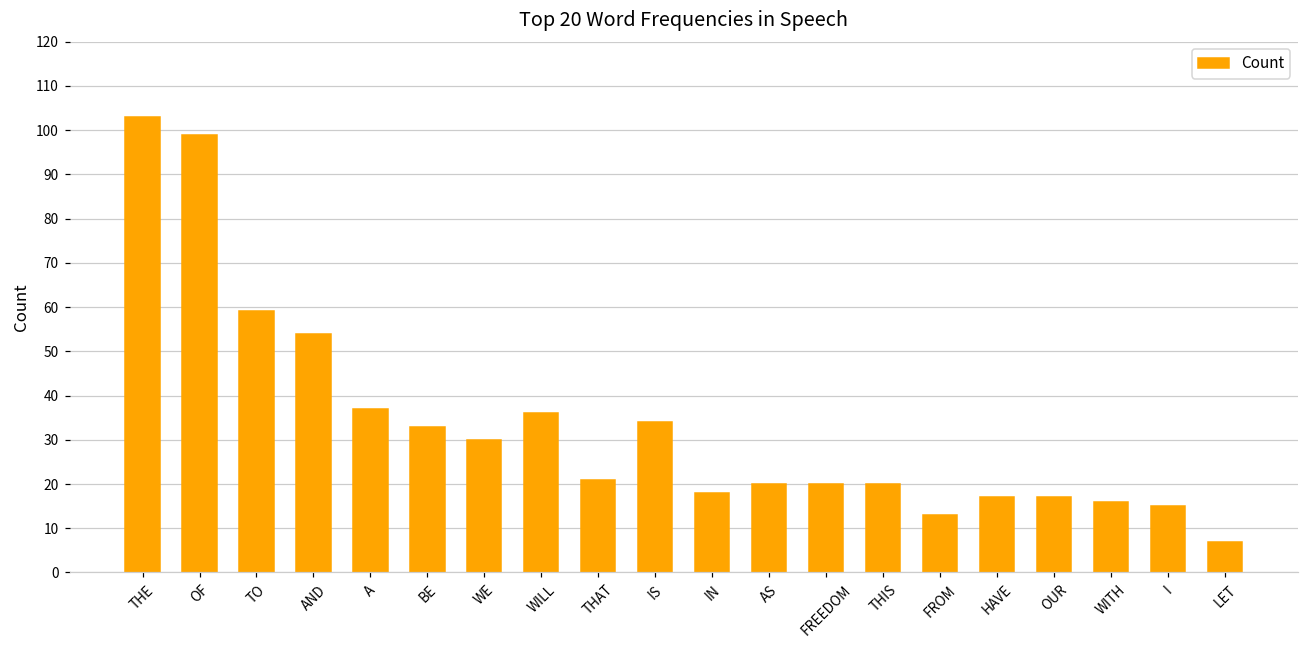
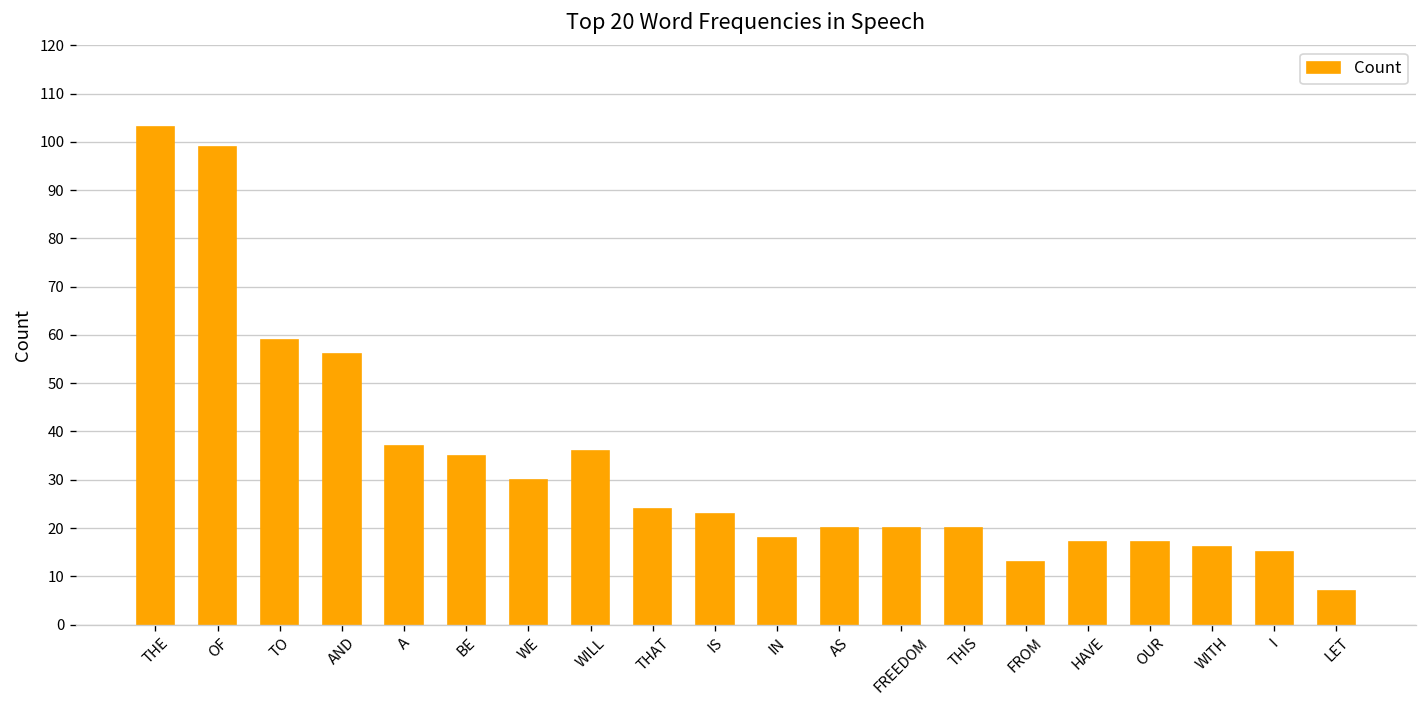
  {
    "THE": 103,
    "OF": 99,
    "TO": 59,
-   "AND": 54,
+   "AND": 56,
    "A": 37,
-   "BE": 33,
+   "BE": 35,
    "WE": 30,
    "WILL": 36,
-   "THAT": 21,
-   "IS": 34,
+   "THAT": 24,
+   "IS": 23,
    "IN": 18,
    "AS": 20,
    "FREEDOM": 20,
    "THIS": 20,
    "FROM": 13,
    "HAVE": 17,
    "OUR": 17,
    "WITH": 16,
    "I": 15,
    "LET": 7
  }
